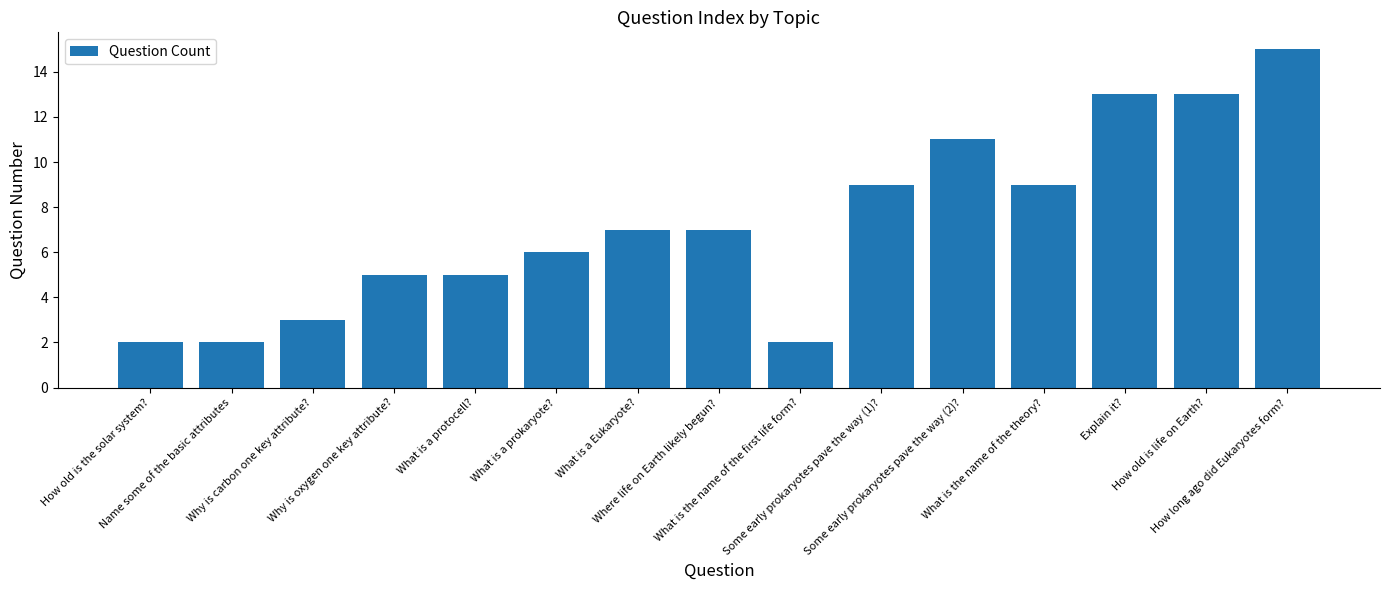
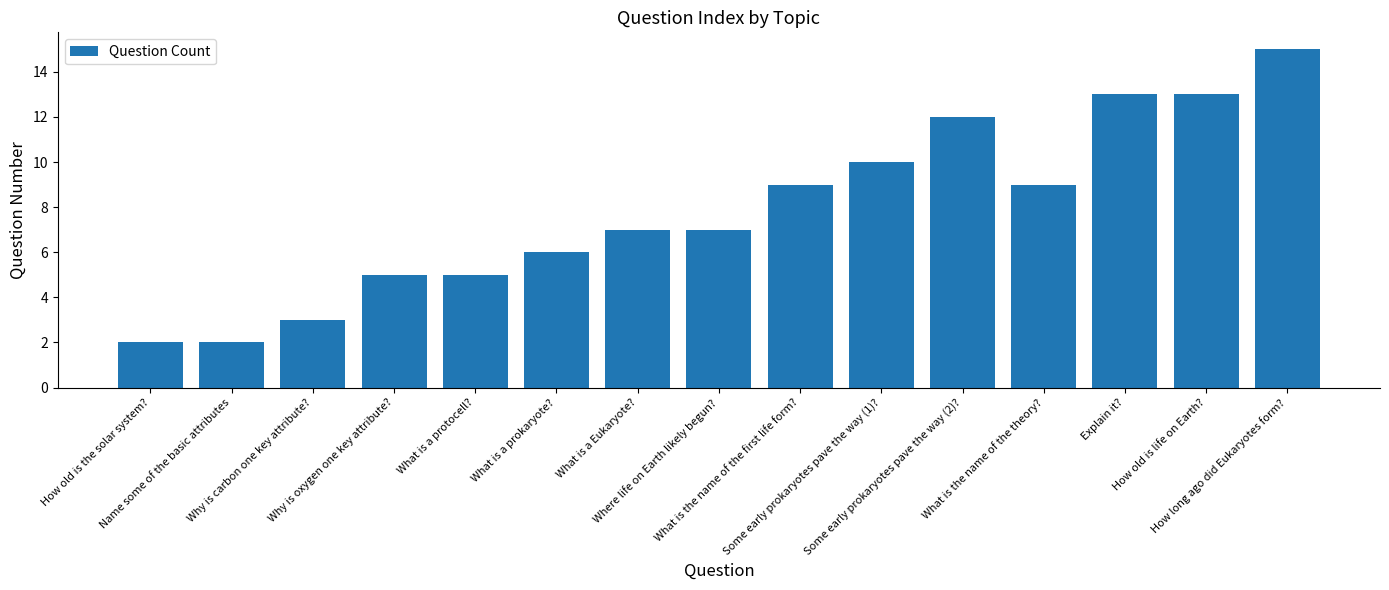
  {
    "How old is the solar system?": 2,
    "Name some of the basic attributes": 2,
    "Why is carbon one key attribute?": 3,
    "Why is oxygen one key attribute?": 5,
    "What is a protocell?": 5,
    "What is a prokaryote?": 6,
    "What is a Eukaryote?": 7,
    "Where life on Earth likely begun?": 7,
-   "What is the name of the first life form?": 2,
-   "Some early prokaryotes pave the way (1)?": 9,
-   "Some early prokaryotes pave the way (2)?": 11,
+   "What is the name of the first life form?": 9,
+   "Some early prokaryotes pave the way (1)?": 10,
+   "Some early prokaryotes pave the way (2)?": 12,
    "What is the name of the theory?": 9,
    "Explain it?": 13,
    "How old is life on Earth?": 13,
    "How long ago did Eukaryotes form?": 15
  }
